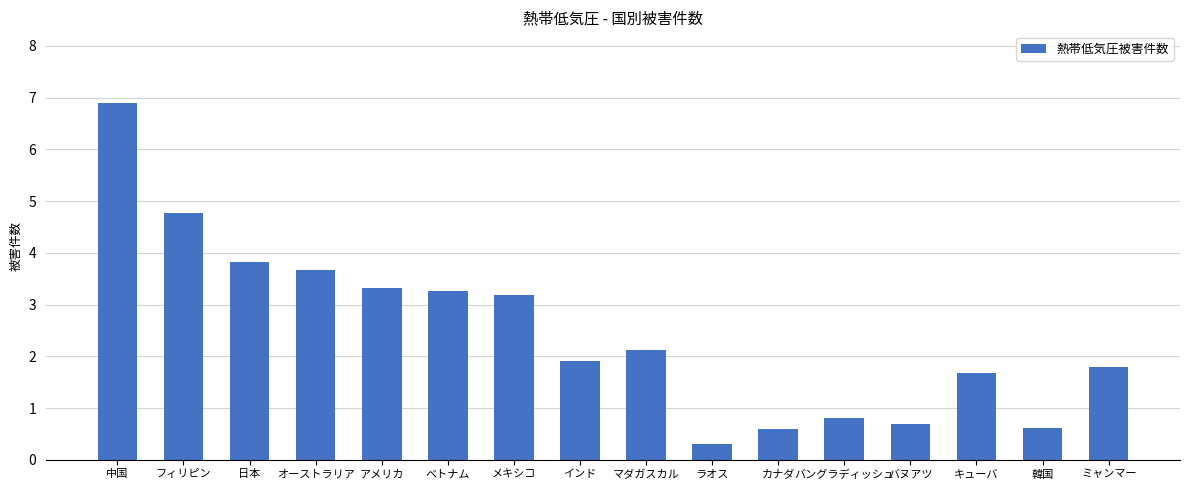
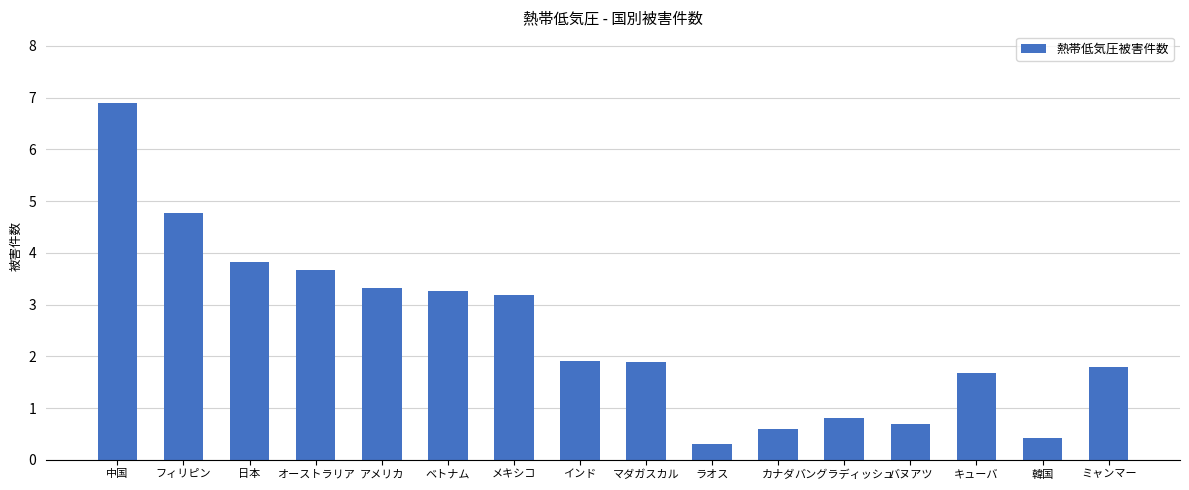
  {
    "中国": 6.9,
    "フィリピン": 4.8,
    "日本": 3.8,
    "オーストラリア": 3.7,
    "アメリカ": 3.3,
    "ベトナム": 3.3,
    "メキシコ": 3.2,
    "インド": 1.9,
-   "マダガスカル": 2.1,
+   "マダガスカル": 1.9,
    "ラオス": 0.3,
    "カナダ": 0.6,
    "バングラディッシュ": 0.8,
    "バヌアツ": 0.7,
    "キューバ": 1.7,
-   "韓国": 0.6,
+   "韓国": 0.4,
    "ミャンマー": 1.8
  }
